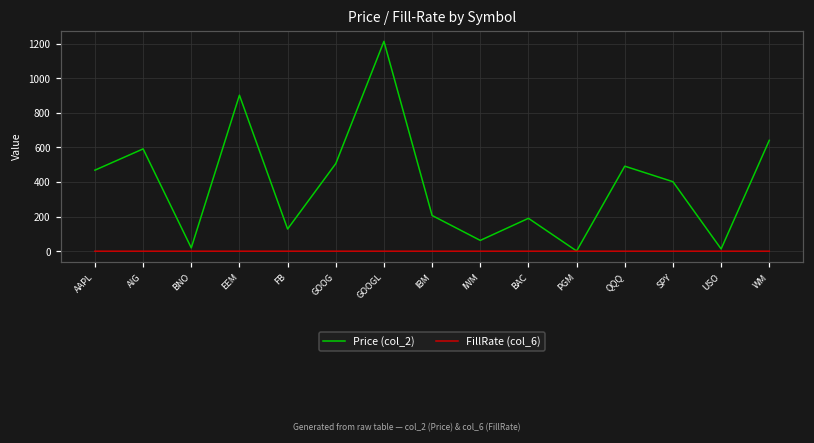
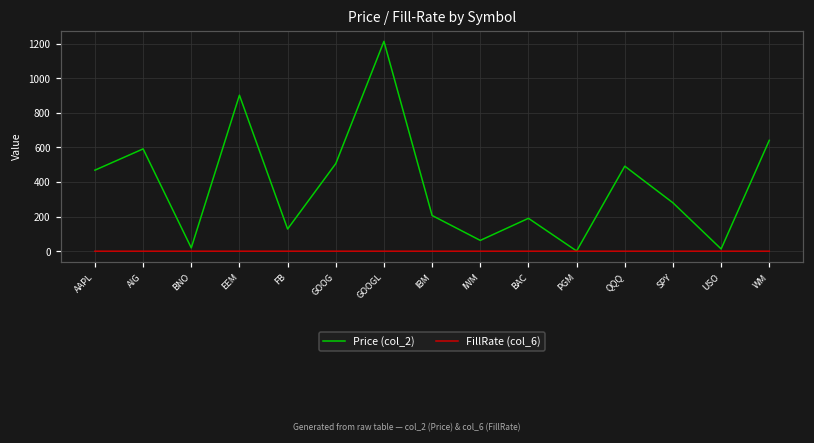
  {
    "Price (col_2)": {
      "AAPL": 470,
      "AIG": 590,
      "BNO": 20,
      "EEM": 900,
      "FB": 130,
      "GOOG": 510,
      "GOOGL": 1210,
      "IBM": 210,
      "IWM": 60,
      "BAC": 190,
      "QQQ": 490,
-     "SPY": 400,
+     "SPY": 280,
      "WM": 640
    },
    "FillRate (col_6)": {
      "AAPL": 0,
      "AIG": 0,
      "BNO": 0,
      "EEM": 0,
      "FB": 0,
      "GOOG": 0,
      "GOOGL": 0,
      "IBM": 0,
      "IWM": 0,
      "BAC": 0,
      "QQQ": 0,
      "SPY": 0,
      "WM": 0
    }
  }
